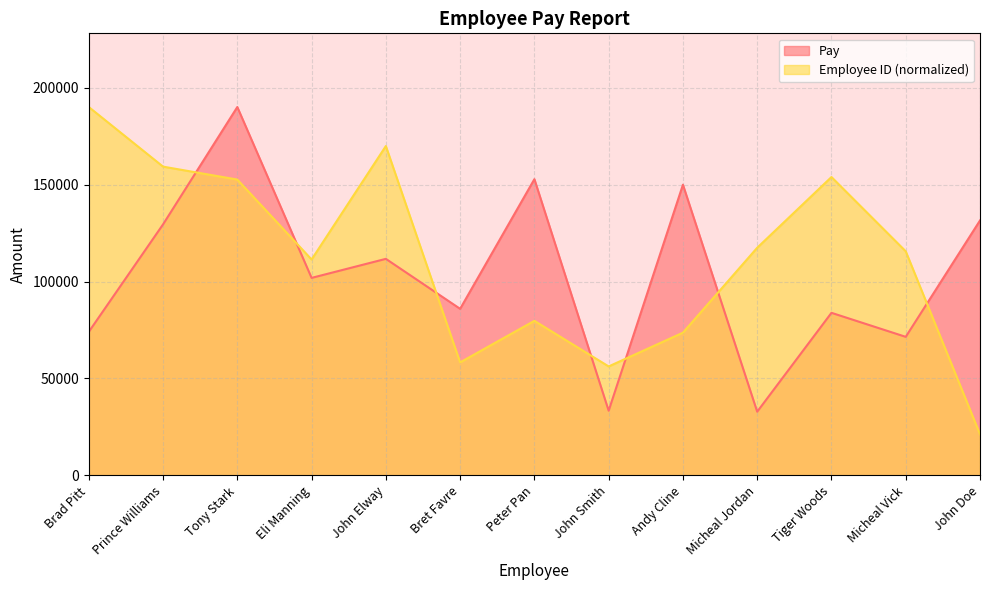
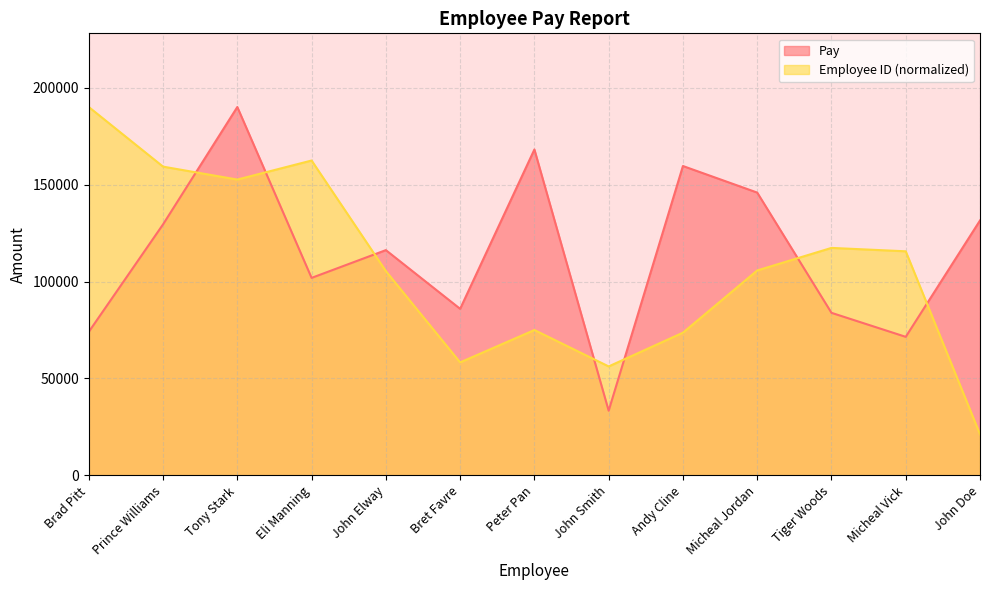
  {
    "Pay": {
      "Brad Pitt": 74000,
      "Prince Williams": 129000,
      "Tony Stark": 190000,
      "Eli Manning": 102000,
-     "John Elway": 112000,
+     "John Elway": 116000,
      "Bret Favre": 86000,
-     "Peter Pan": 153000,
+     "Peter Pan": 168000,
      "John Smith": 33000,
-     "Andy Cline": 150000,
-     "Micheal Jordan": 33000,
+     "Andy Cline": 160000,
+     "Micheal Jordan": 146000,
      "Tiger Woods": 84000,
      "Micheal Vick": 71000,
      "John Doe": 132000
    },
    "Employee ID (normalized)": {
      "Brad Pitt": 190000,
      "Prince Williams": 159000,
      "Tony Stark": 153000,
-     "Eli Manning": 111000,
-     "John Elway": 170000,
+     "Eli Manning": 162000,
+     "John Elway": 105000,
      "Bret Favre": 58000,
-     "Peter Pan": 80000,
+     "Peter Pan": 75000,
      "John Smith": 56000,
      "Andy Cline": 74000,
-     "Micheal Jordan": 117000,
-     "Tiger Woods": 154000,
+     "Micheal Jordan": 106000,
+     "Tiger Woods": 117000,
      "Micheal Vick": 116000,
      "John Doe": 21000
    }
  }
